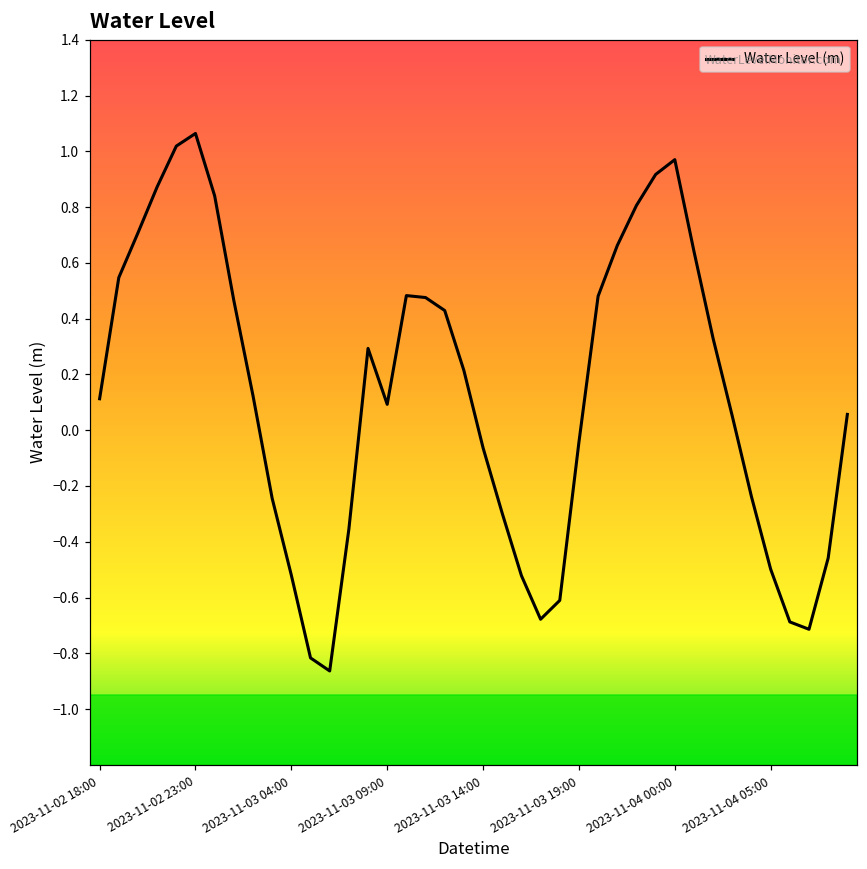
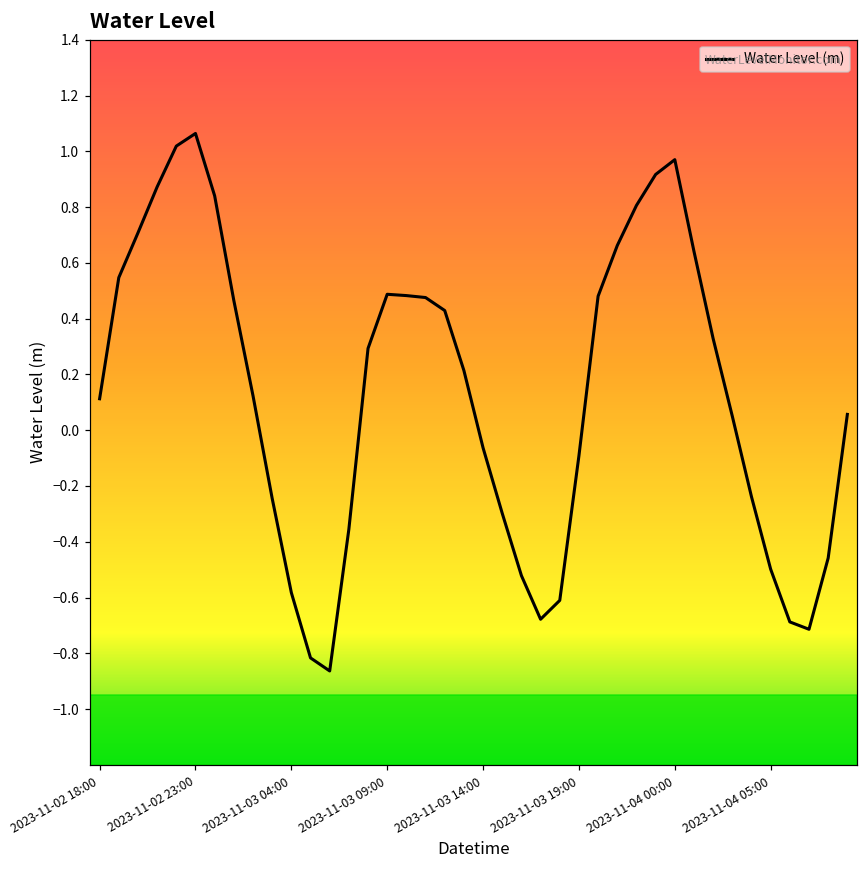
  {
    "2023-11-02 18:00": 0.11,
    "2023-11-02 23:00": 1.06,
-   "2023-11-03 04:00": -0.52,
-   "2023-11-03 09:00": 0.09,
+   "2023-11-03 04:00": -0.58,
+   "2023-11-03 09:00": 0.49,
    "2023-11-03 14:00": -0.06,
-   "2023-11-03 19:00": -0.04,
+   "2023-11-03 19:00": -0.09,
    "2023-11-04 00:00": 0.97,
    "2023-11-04 05:00": -0.50
  }
